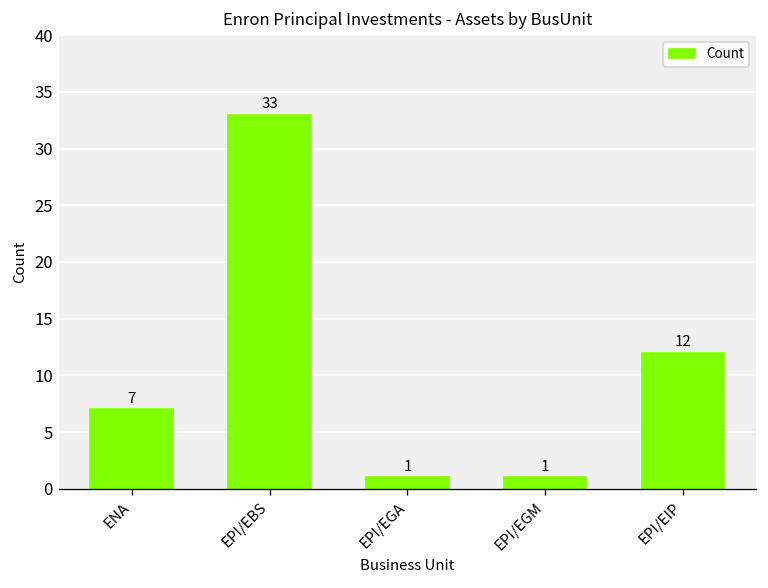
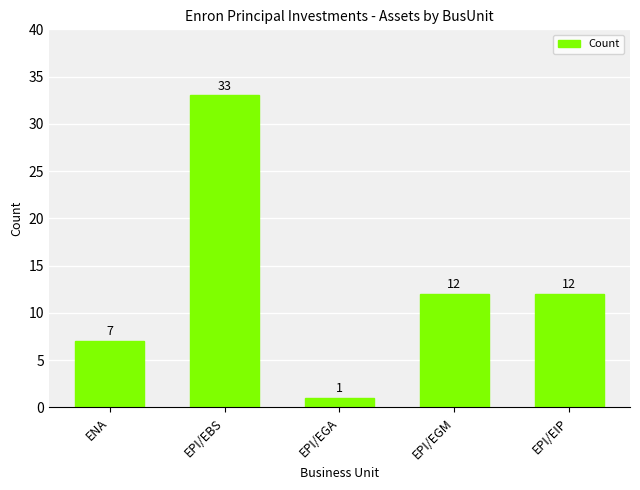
  {
    "ENA": 7,
    "EPI/EBS": 33,
    "EPI/EGA": 1,
-   "EPI/EGM": 1,
+   "EPI/EGM": 12,
    "EPI/EIP": 12
  }
